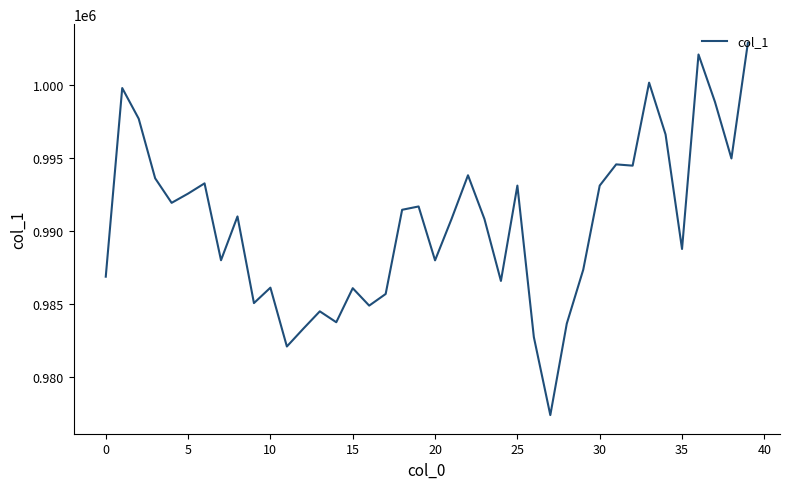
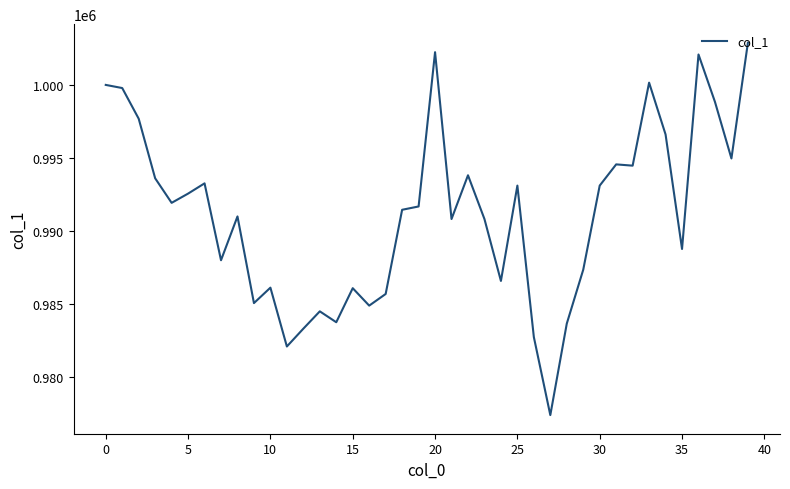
  {
-   "0": 986900,
+   "0": 1000000,
    "5": 992600,
    "10": 986100,
    "15": 986100,
-   "20": 988000,
+   "20": 1002200,
    "25": 993100,
    "30": 993100,
    "35": 988800
  }
